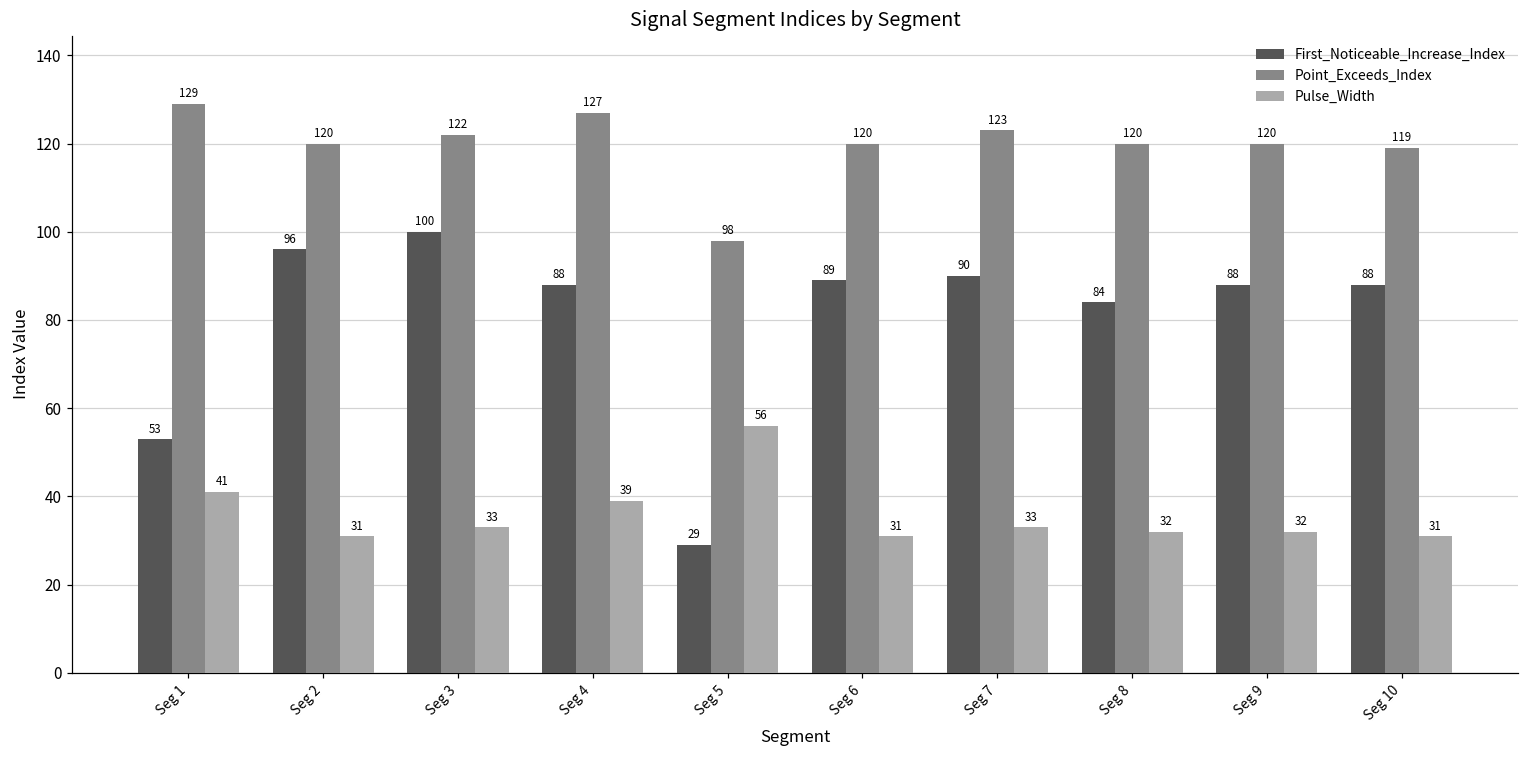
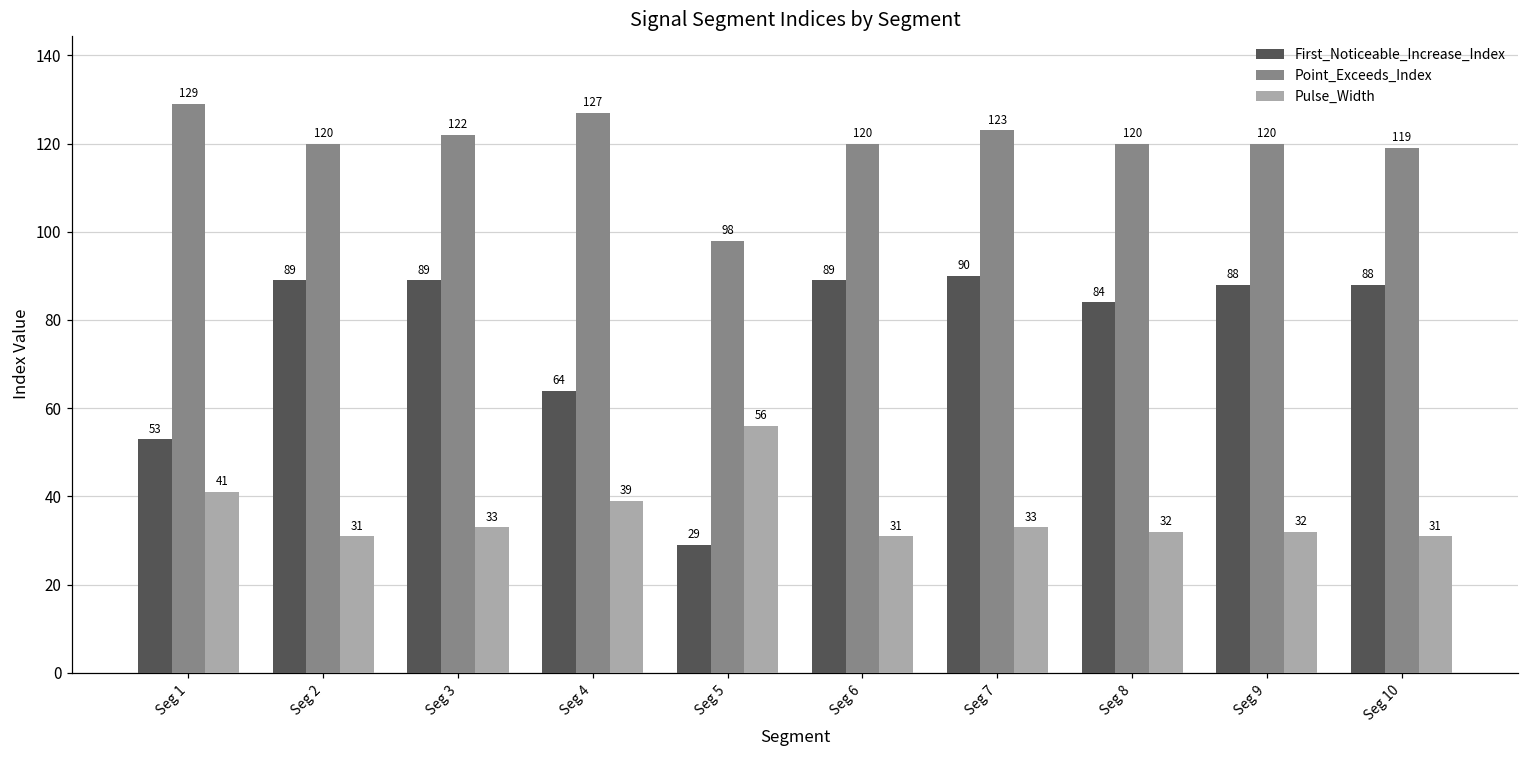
  {
    "First_Noticeable_Increase_Index": {
      "Seg 1": 53,
-     "Seg 2": 96,
-     "Seg 3": 100,
-     "Seg 4": 88,
+     "Seg 2": 89,
+     "Seg 3": 89,
+     "Seg 4": 64,
      "Seg 5": 29,
      "Seg 6": 89,
      "Seg 7": 90,
      "Seg 8": 84,
      "Seg 9": 88,
      "Seg 10": 88
    }
  }
